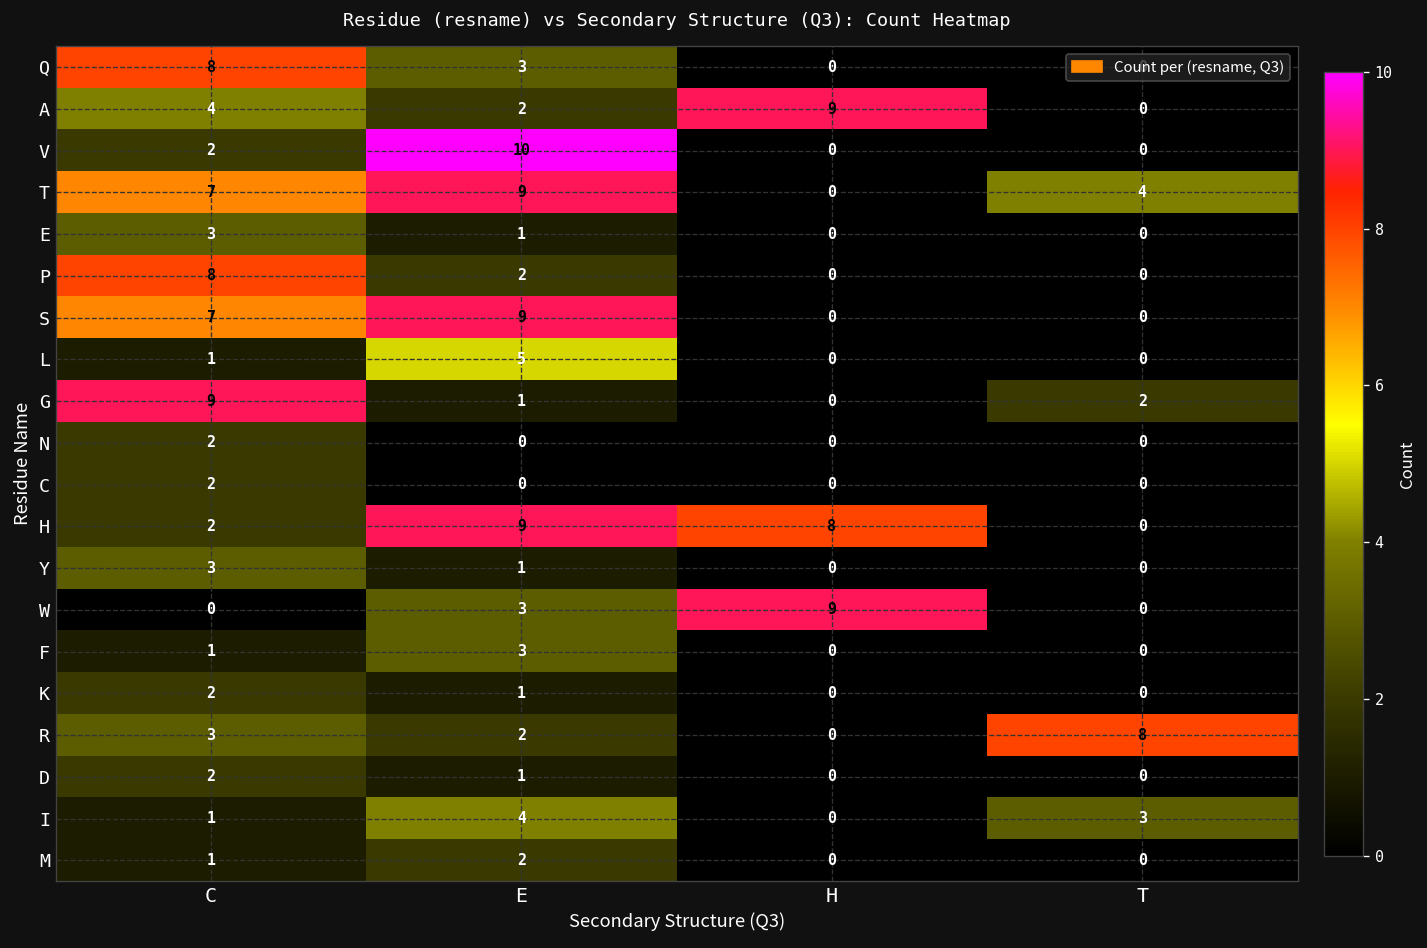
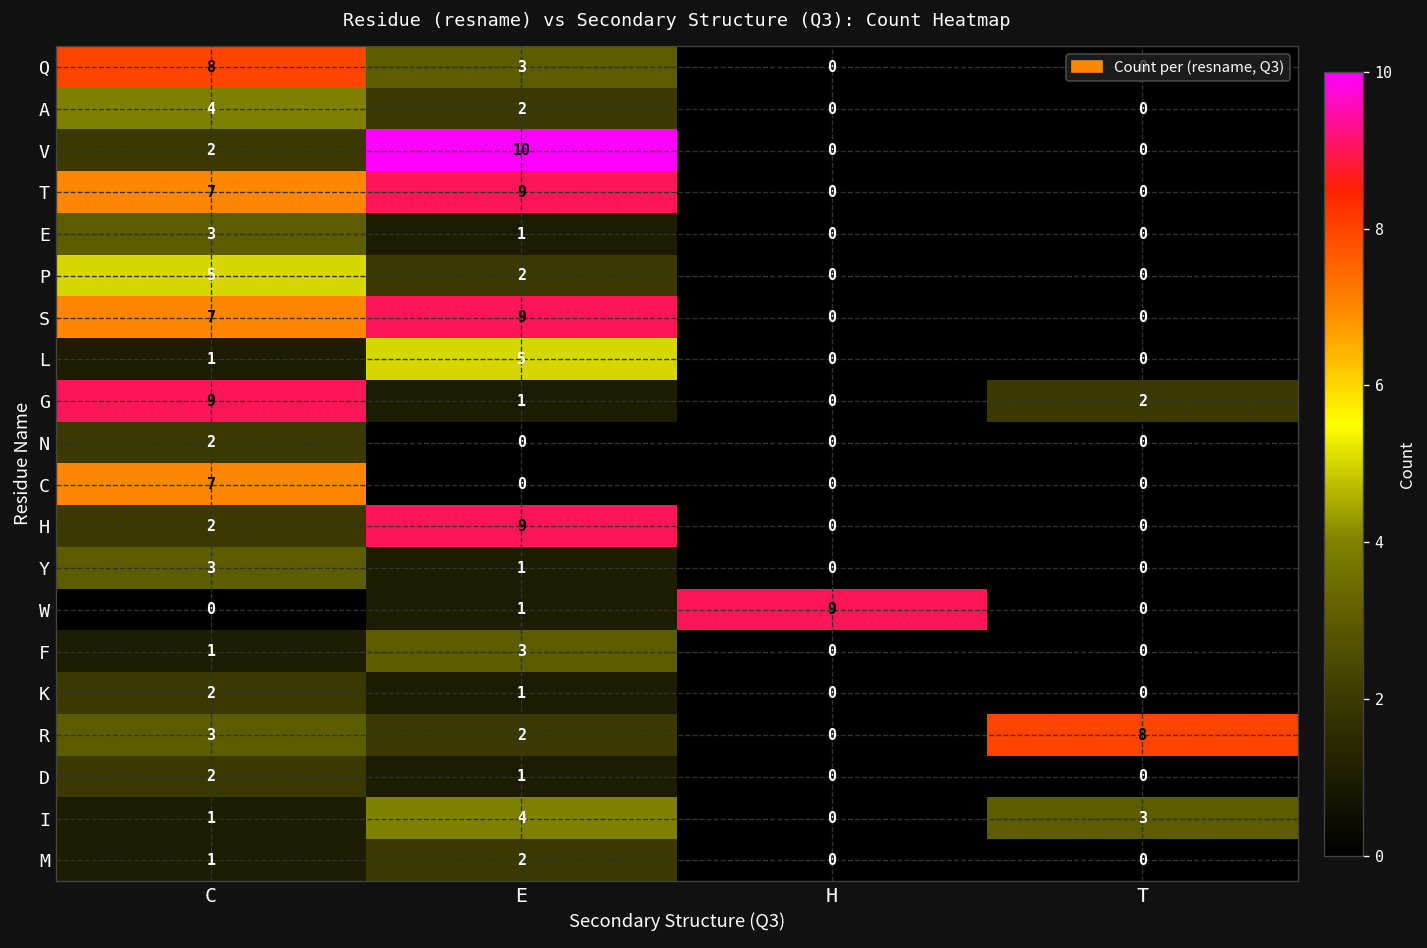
  {
    "Q": {
      "C": 8,
      "E": 3,
      "H": 0
    },
    "A": {
      "C": 4,
      "E": 2,
-     "H": 9,
+     "H": 0,
      "T": 0
    },
    "V": {
      "C": 2,
      "E": 10,
      "H": 0,
      "T": 0
    },
    "T": {
      "C": 7,
      "E": 9,
      "H": 0,
-     "T": 4
+     "T": 0
    },
    "E": {
      "C": 3,
      "E": 1,
      "H": 0,
      "T": 0
    },
    "P": {
-     "C": 8,
+     "C": 5,
      "E": 2,
      "H": 0,
      "T": 0
    },
    "S": {
      "C": 7,
      "E": 9,
      "H": 0,
      "T": 0
    },
    "L": {
      "C": 1,
      "E": 5,
      "H": 0,
      "T": 0
    },
    "G": {
      "C": 9,
      "E": 1,
      "H": 0,
      "T": 2
    },
    "N": {
      "C": 2,
      "E": 0,
      "H": 0,
      "T": 0
    },
    "C": {
-     "C": 2,
+     "C": 7,
      "E": 0,
      "H": 0,
      "T": 0
    },
    "H": {
      "C": 2,
      "E": 9,
-     "H": 8,
+     "H": 0,
      "T": 0
    },
    "Y": {
      "C": 3,
      "E": 1,
      "H": 0,
      "T": 0
    },
    "W": {
      "C": 0,
-     "E": 3,
+     "E": 1,
      "H": 9,
      "T": 0
    },
    "F": {
      "C": 1,
      "E": 3,
      "H": 0,
      "T": 0
    },
    "K": {
      "C": 2,
      "E": 1,
      "H": 0,
      "T": 0
    },
    "R": {
      "C": 3,
      "E": 2,
      "H": 0,
      "T": 8
    },
    "D": {
      "C": 2,
      "E": 1,
      "H": 0,
      "T": 0
    },
    "I": {
      "C": 1,
      "E": 4,
      "H": 0,
      "T": 3
    },
    "M": {
      "C": 1,
      "E": 2,
      "H": 0,
      "T": 0
    }
  }
